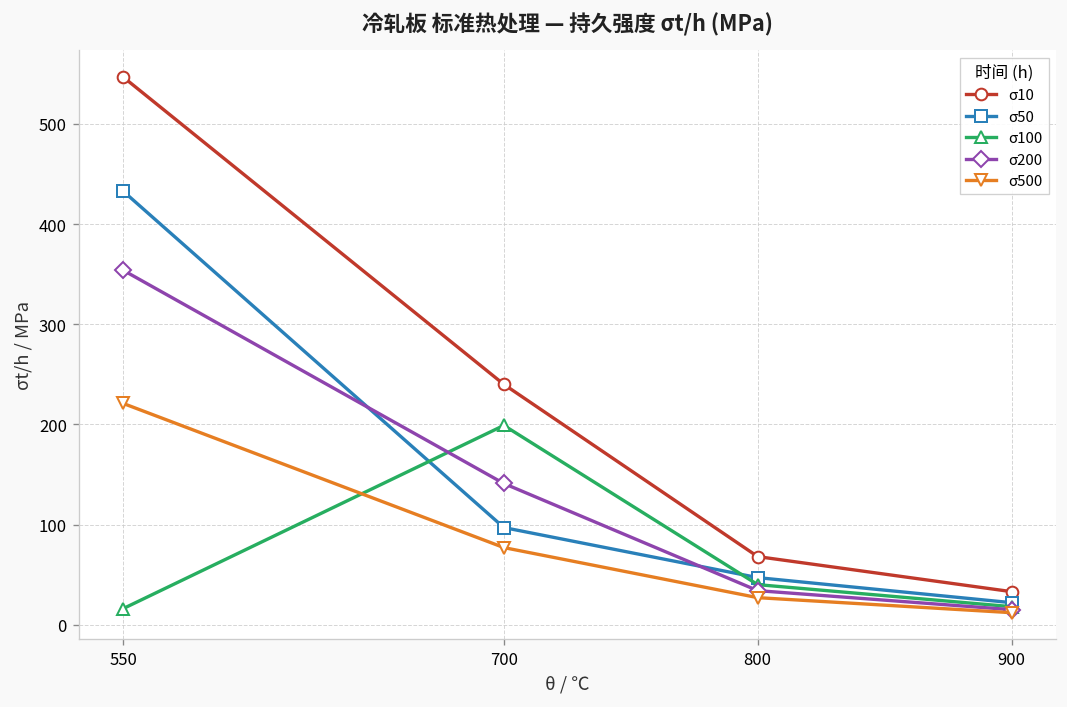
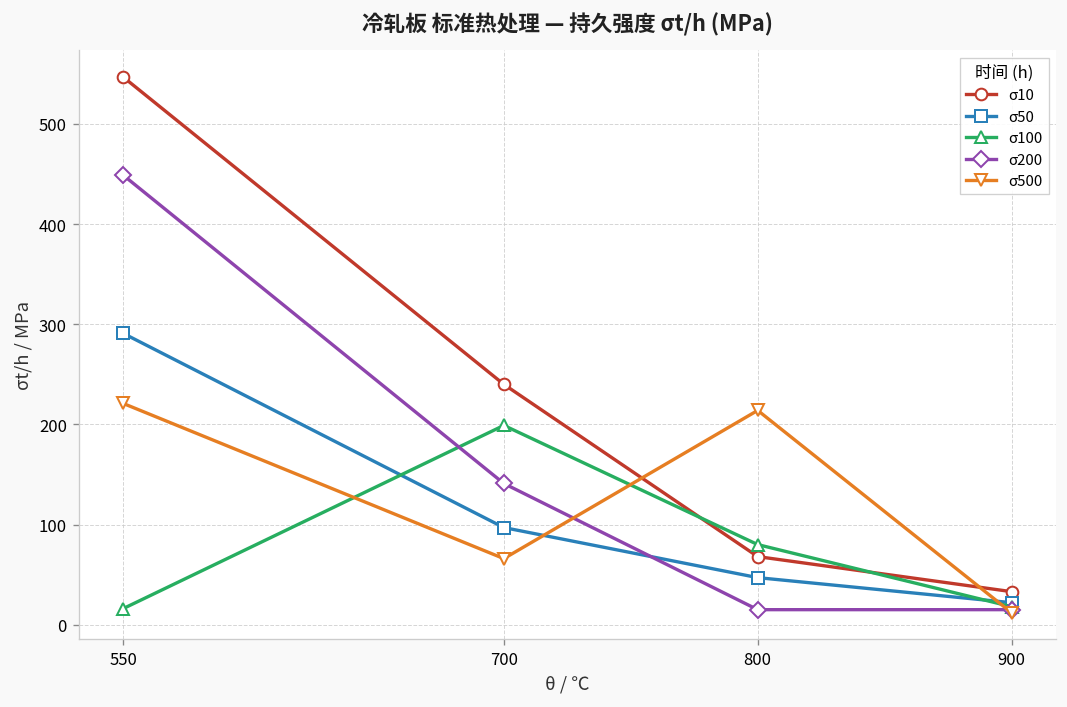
  {
    "σ10": {
      "550": 550,
      "700": 240,
      "800": 70,
      "900": 30
    },
    "σ50": {
-     "550": 430,
+     "550": 290,
      "700": 100,
      "800": 50,
      "900": 20
    },
    "σ100": {
      "550": 20,
      "700": 200,
-     "800": 40
+     "800": 80
    },
    "σ200": {
-     "550": 350,
+     "550": 450,
      "700": 140,
-     "800": 30
+     "800": 20
    },
    "σ500": {
      "550": 220,
-     "700": 80,
-     "800": 30
+     "700": 70,
+     "800": 210
    }
  }
